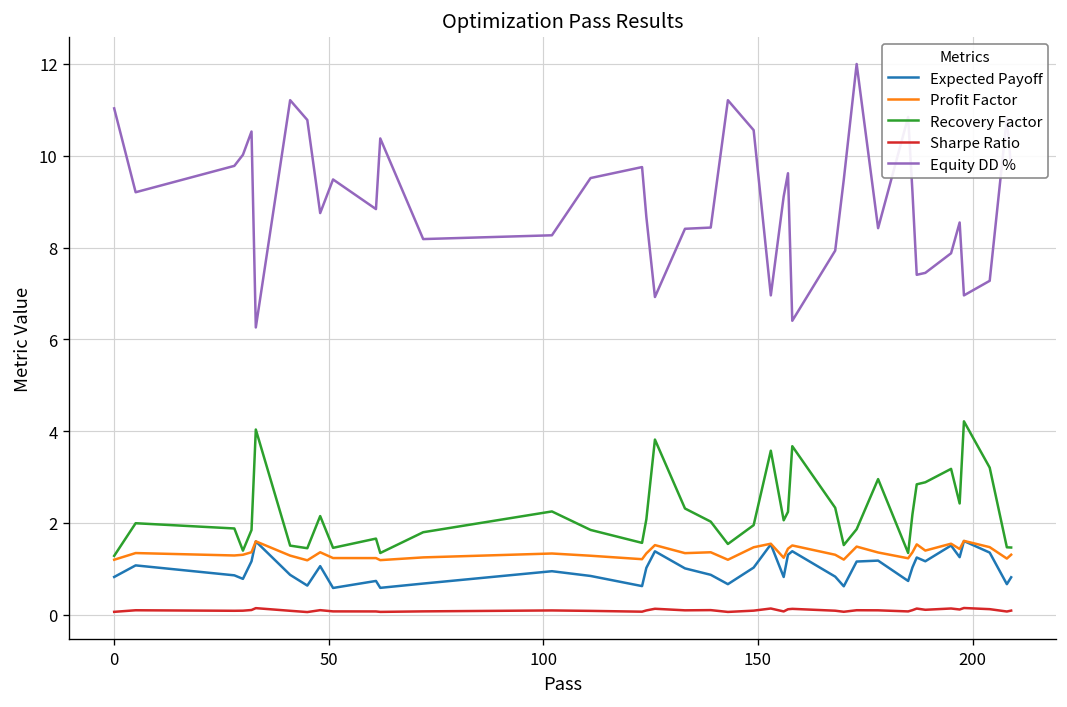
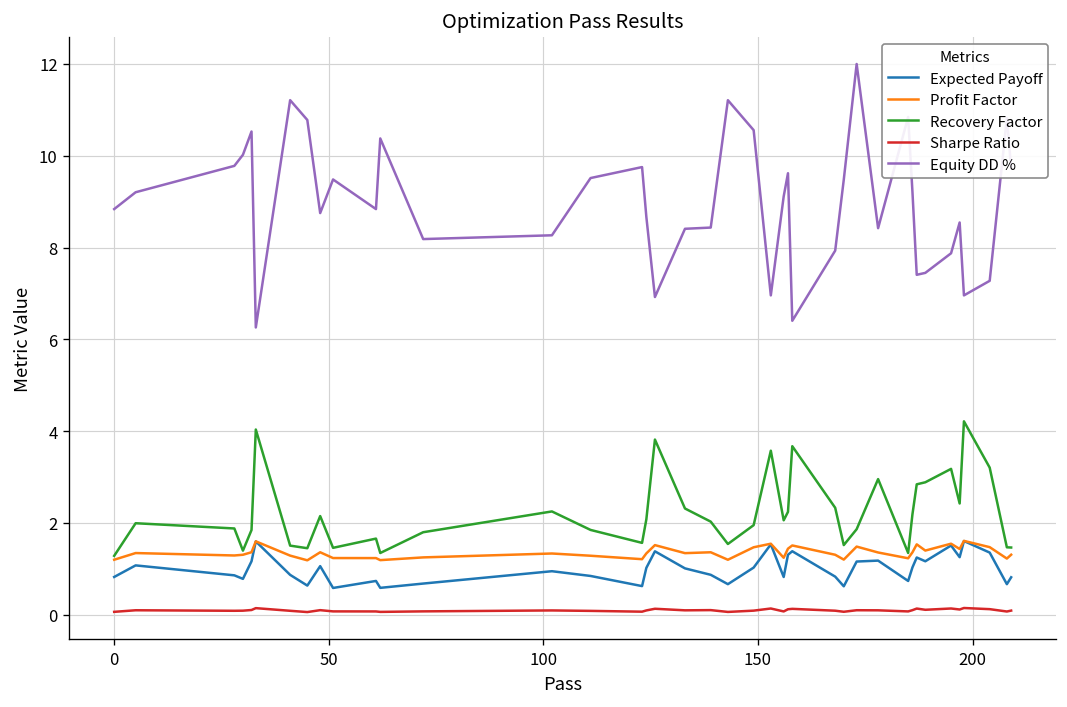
  {
    "Expected Payoff": {
      "0": 0.8
    },
    "Profit Factor": {
      "0": 1.2
    },
    "Recovery Factor": {
      "0": 1.3
    },
    "Sharpe Ratio": {
      "0": 0.1
    },
    "Equity DD %": {
-     "0": 11.0
+     "0": 8.8
    }
  }
